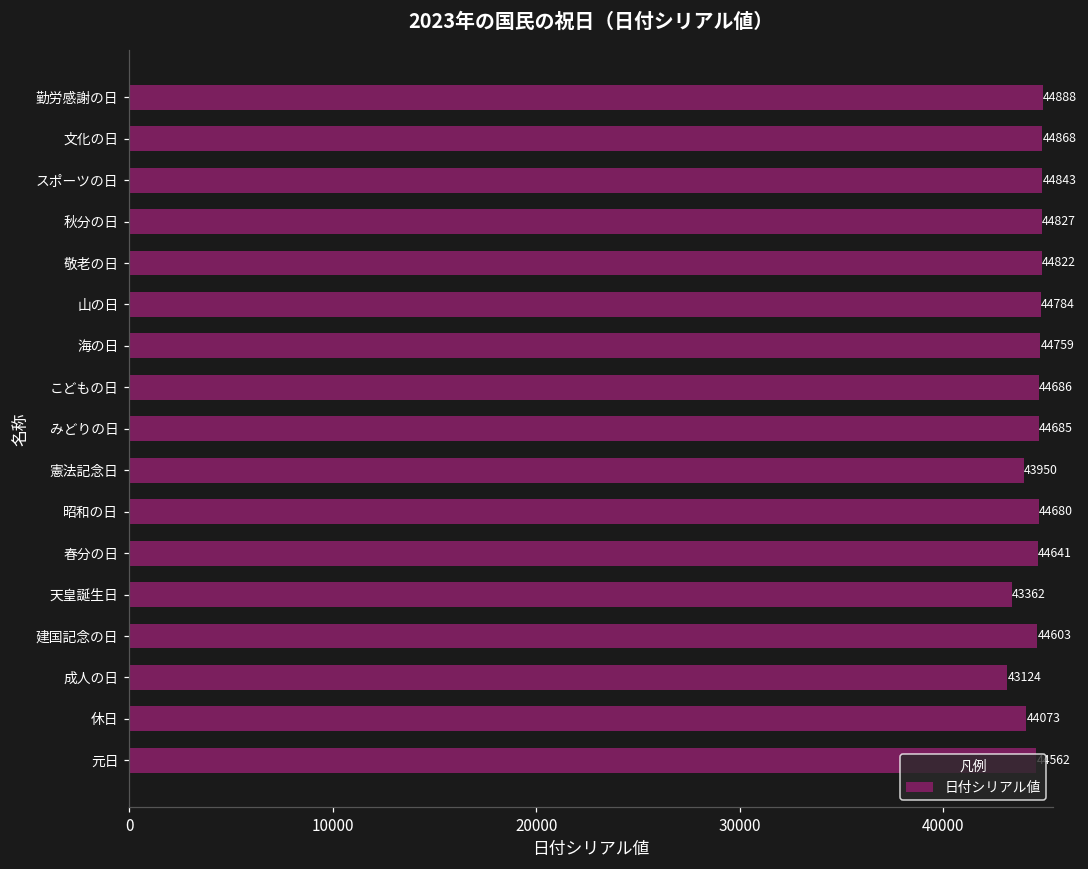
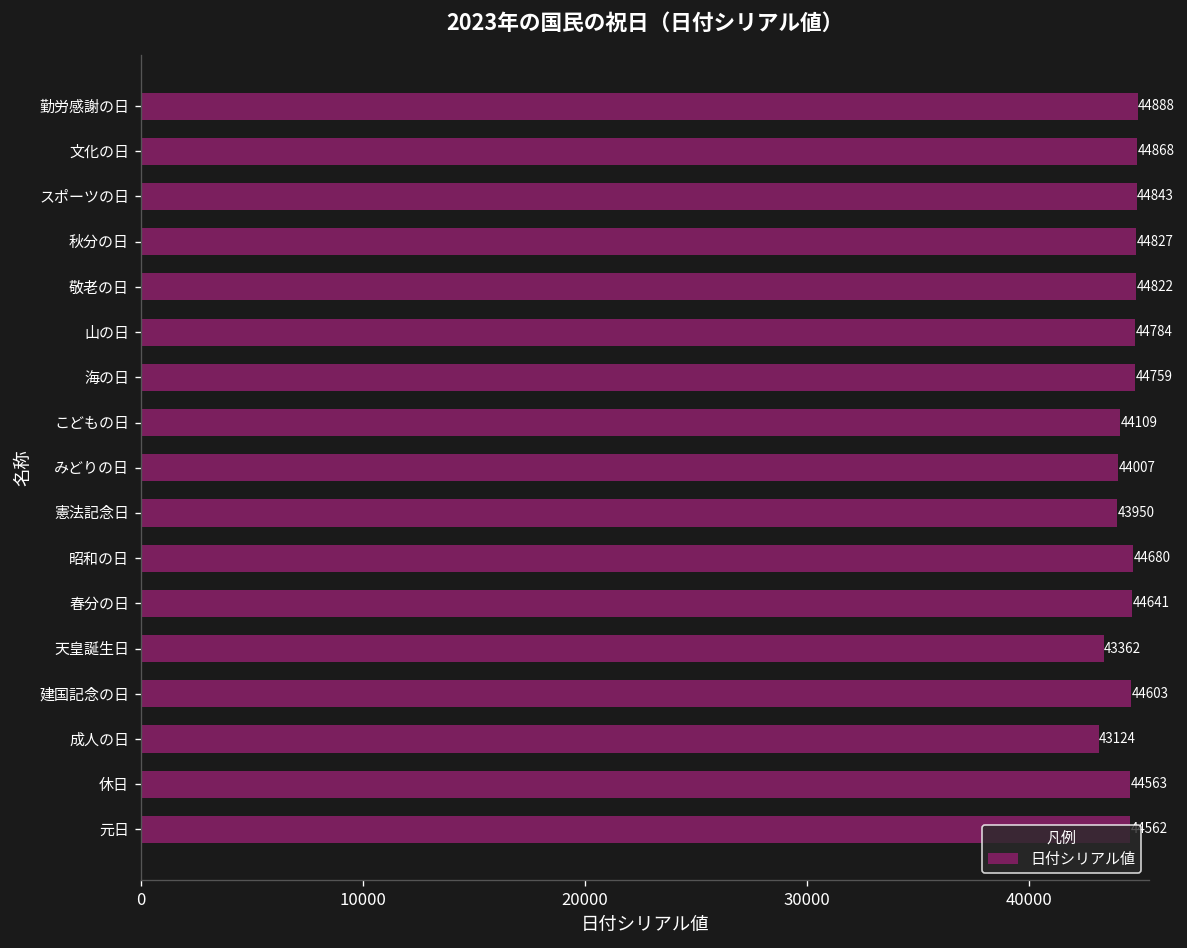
  {
    "勤労感謝の日": 44888,
    "文化の日": 44868,
    "スポーツの日": 44843,
    "秋分の日": 44827,
    "敬老の日": 44822,
    "山の日": 44784,
    "海の日": 44759,
-   "こどもの日": 44686,
-   "みどりの日": 44685,
+   "こどもの日": 44109,
+   "みどりの日": 44007,
    "憲法記念日": 43950,
    "昭和の日": 44680,
    "春分の日": 44641,
    "天皇誕生日": 43362,
    "建国記念の日": 44603,
    "成人の日": 43124,
-   "休日": 44073
+   "休日": 44563
  }
